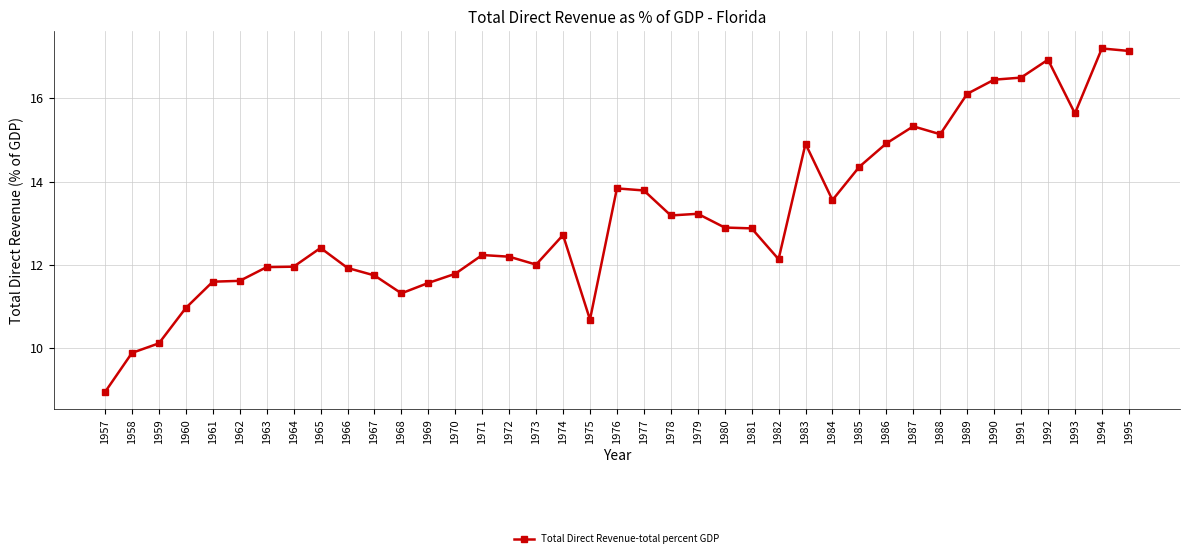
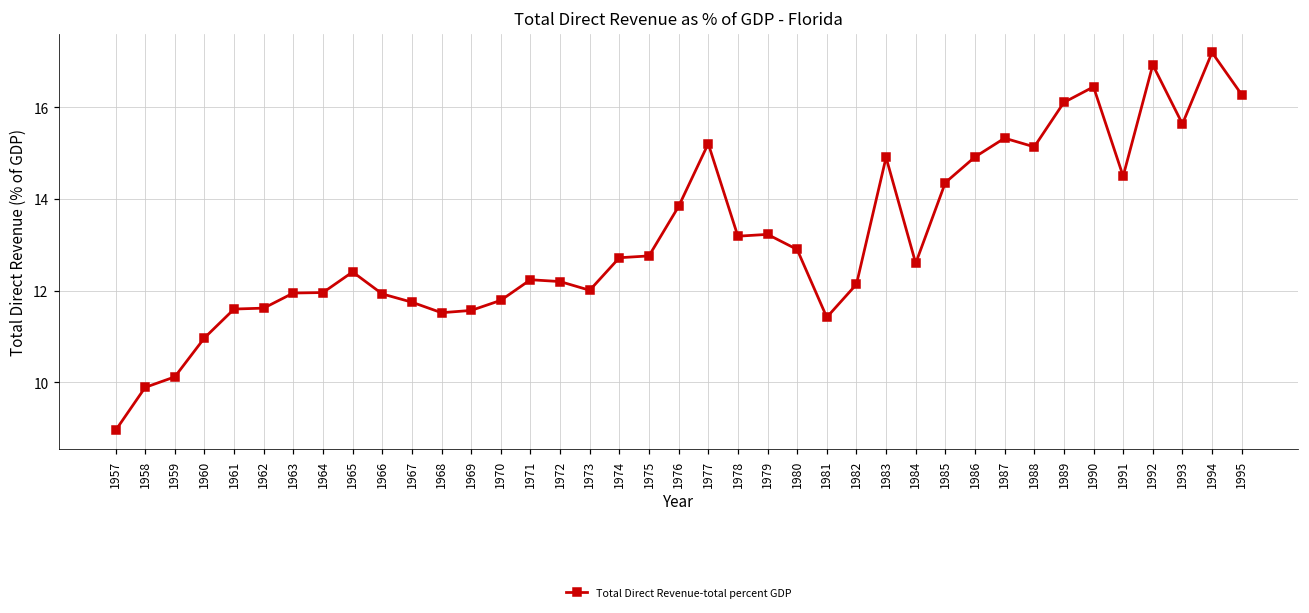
  {
    "1957": 9.0,
    "1958": 9.9,
    "1959": 10.1,
    "1960": 11.0,
    "1961": 11.6,
    "1962": 11.6,
    "1963": 12.0,
    "1964": 12.0,
    "1965": 12.4,
    "1966": 11.9,
    "1967": 11.8,
-   "1968": 11.3,
+   "1968": 11.5,
    "1969": 11.6,
    "1970": 11.8,
    "1971": 12.2,
    "1972": 12.2,
    "1973": 12.0,
    "1974": 12.7,
-   "1975": 10.7,
+   "1975": 12.8,
    "1976": 13.8,
-   "1977": 13.8,
+   "1977": 15.2,
    "1978": 13.2,
    "1979": 13.2,
    "1980": 12.9,
-   "1981": 12.9,
+   "1981": 11.4,
    "1982": 12.1,
    "1983": 14.9,
-   "1984": 13.6,
+   "1984": 12.6,
    "1985": 14.4,
    "1986": 14.9,
    "1987": 15.3,
    "1988": 15.1,
    "1989": 16.1,
    "1990": 16.5,
-   "1991": 16.5,
+   "1991": 14.5,
    "1992": 16.9,
    "1993": 15.6,
    "1994": 17.2,
-   "1995": 17.1
+   "1995": 16.3
  }
